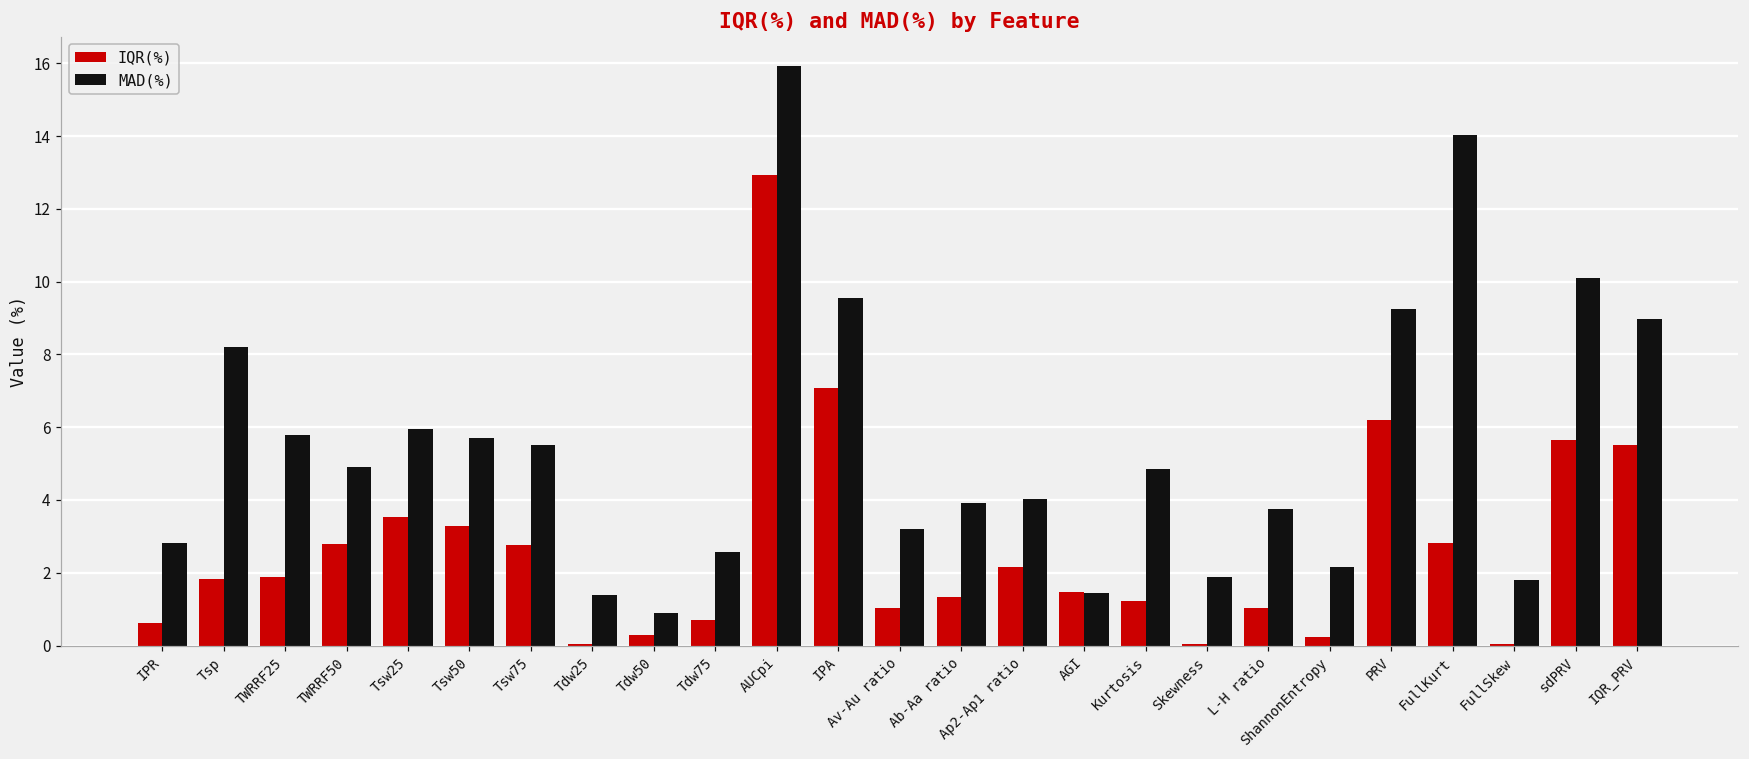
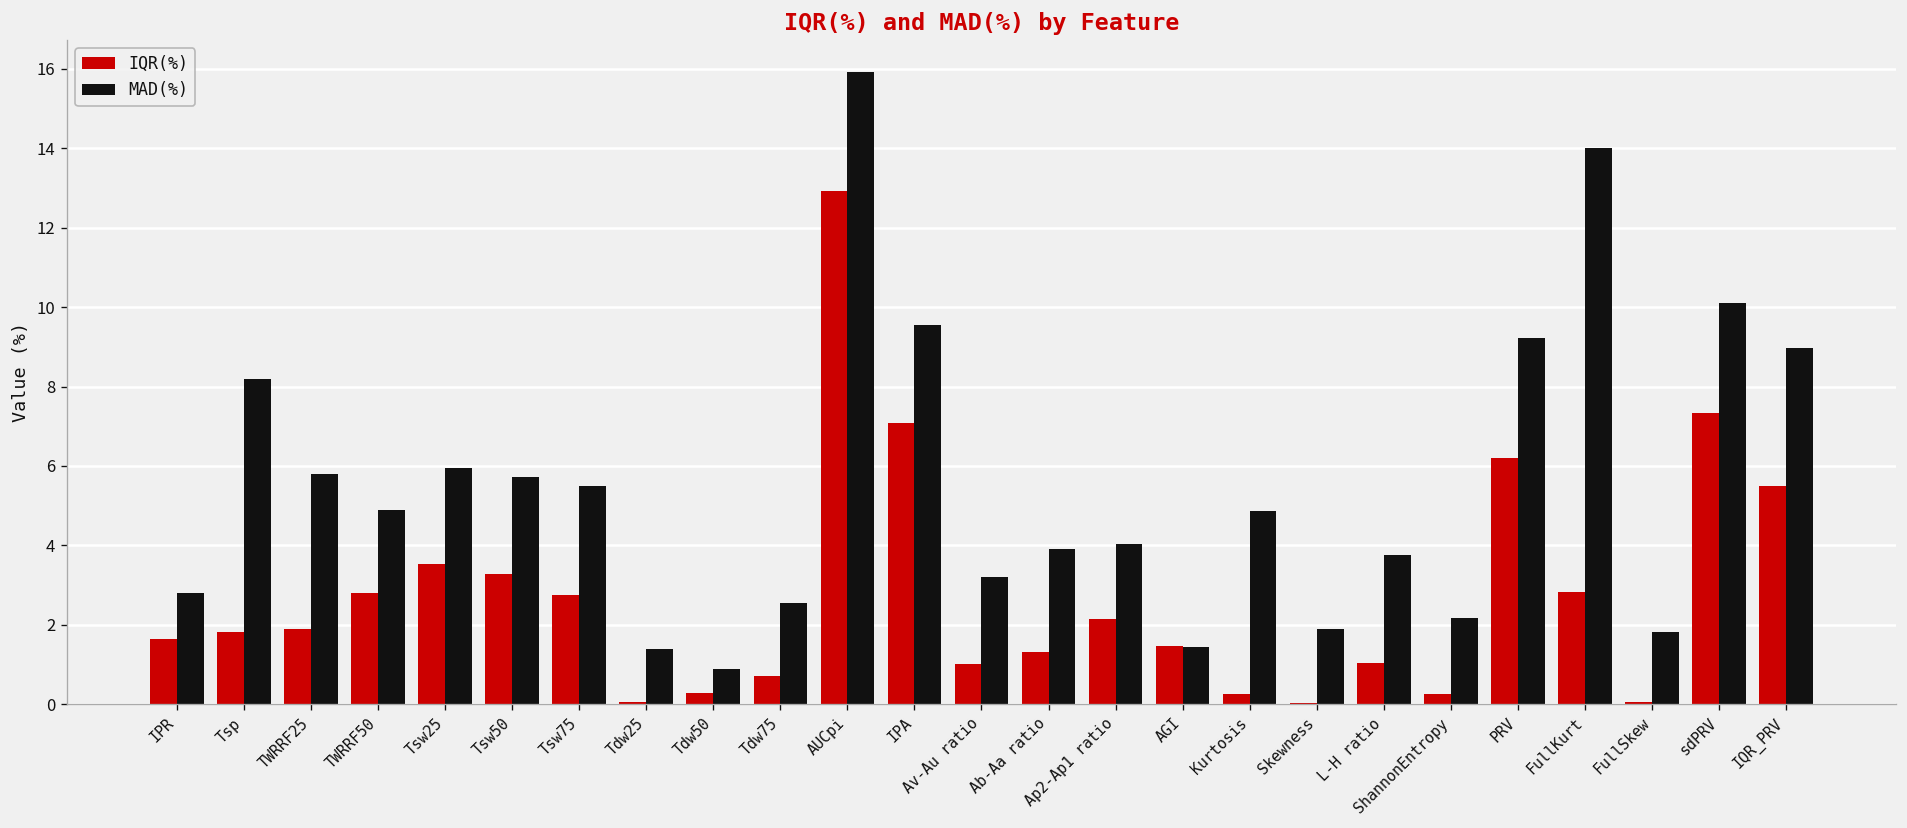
  {
    "IQR(%)": {
-     "IPR": 0.6,
+     "IPR": 1.6,
      "Tsp": 1.8,
      "TWRRF25": 1.9,
      "TWRRF50": 2.8,
      "Tsw25": 3.5,
      "Tsw50": 3.3,
      "Tsw75": 2.8,
      "Tdw50": 0.3,
      "Tdw75": 0.7,
      "AUCpi": 12.9,
      "IPA": 7.1,
      "Av-Au ratio": 1.0,
      "Ab-Aa ratio": 1.3,
      "Ap2-Ap1 ratio": 2.2,
      "AGI": 1.5,
-     "Kurtosis": 1.2,
+     "Kurtosis": 0.3,
      "L-H ratio": 1.0,
      "ShannonEntropy": 0.2,
      "PRV": 6.2,
      "FullKurt": 2.8,
-     "sdPRV": 5.6,
+     "sdPRV": 7.3,
      "IQR_PRV": 5.5
    },
    "MAD(%)": {
      "IPR": 2.8,
      "Tsp": 8.2,
      "TWRRF25": 5.8,
      "TWRRF50": 4.9,
      "Tsw25": 6.0,
      "Tsw50": 5.7,
      "Tsw75": 5.5,
      "Tdw25": 1.4,
      "Tdw50": 0.9,
      "Tdw75": 2.6,
      "AUCpi": 15.9,
      "IPA": 9.5,
      "Av-Au ratio": 3.2,
      "Ab-Aa ratio": 3.9,
      "Ap2-Ap1 ratio": 4.0,
      "AGI": 1.4,
      "Kurtosis": 4.9,
      "Skewness": 1.9,
      "L-H ratio": 3.8,
      "ShannonEntropy": 2.2,
      "PRV": 9.2,
      "FullKurt": 14.0,
      "FullSkew": 1.8,
      "sdPRV": 10.1,
      "IQR_PRV": 9.0
    }
  }
